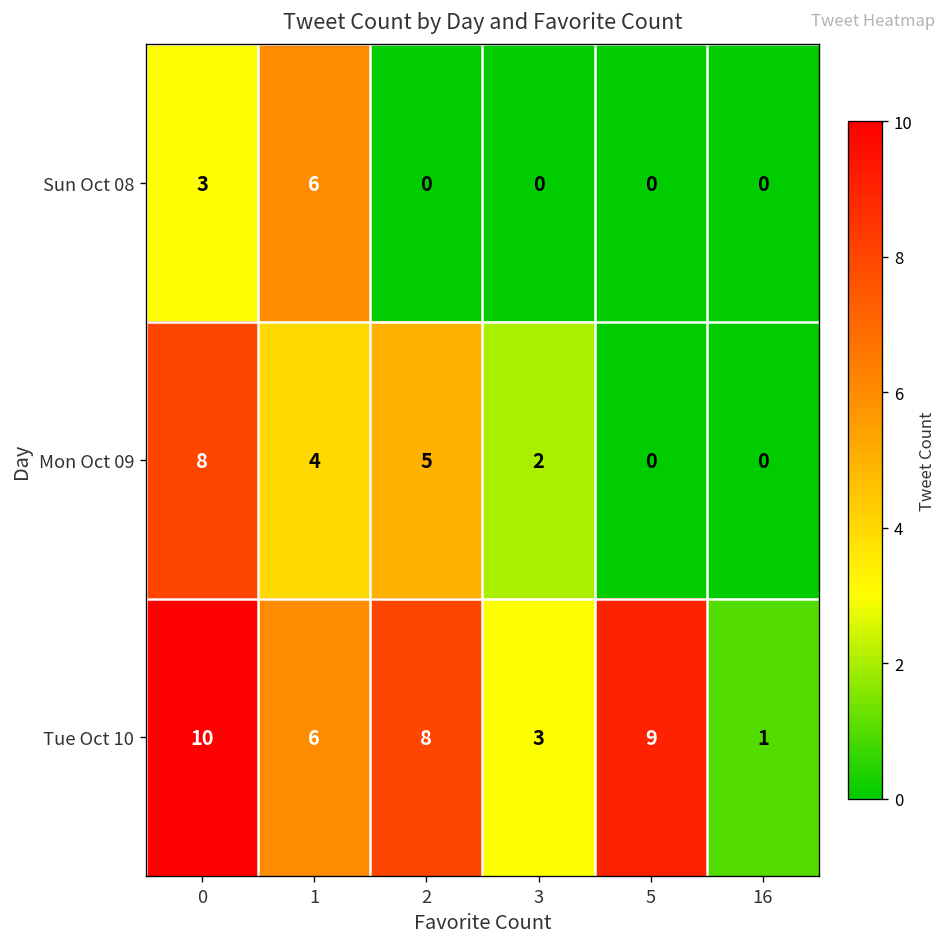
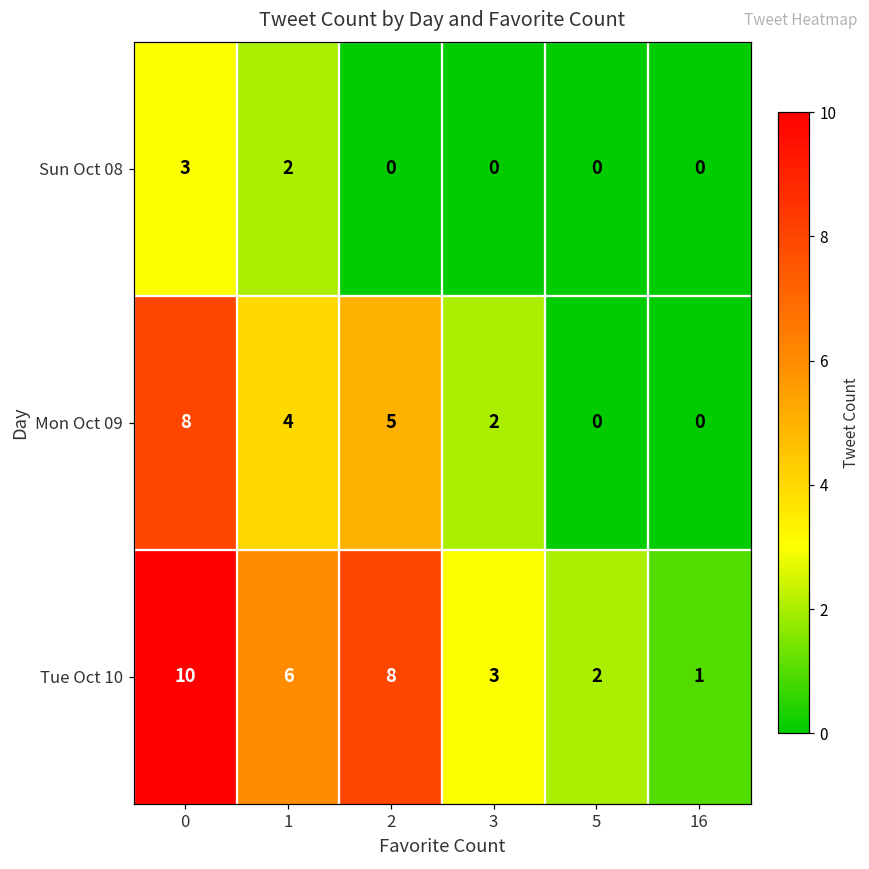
  {
    "Sun Oct 08": {
      "0": 3,
-     "1": 6,
+     "1": 2,
      "2": 0,
      "3": 0,
      "5": 0,
      "16": 0
    },
    "Mon Oct 09": {
      "0": 8,
      "1": 4,
      "2": 5,
      "3": 2,
      "5": 0,
      "16": 0
    },
    "Tue Oct 10": {
      "0": 10,
      "1": 6,
      "2": 8,
      "3": 3,
-     "5": 9,
+     "5": 2,
      "16": 1
    }
  }
